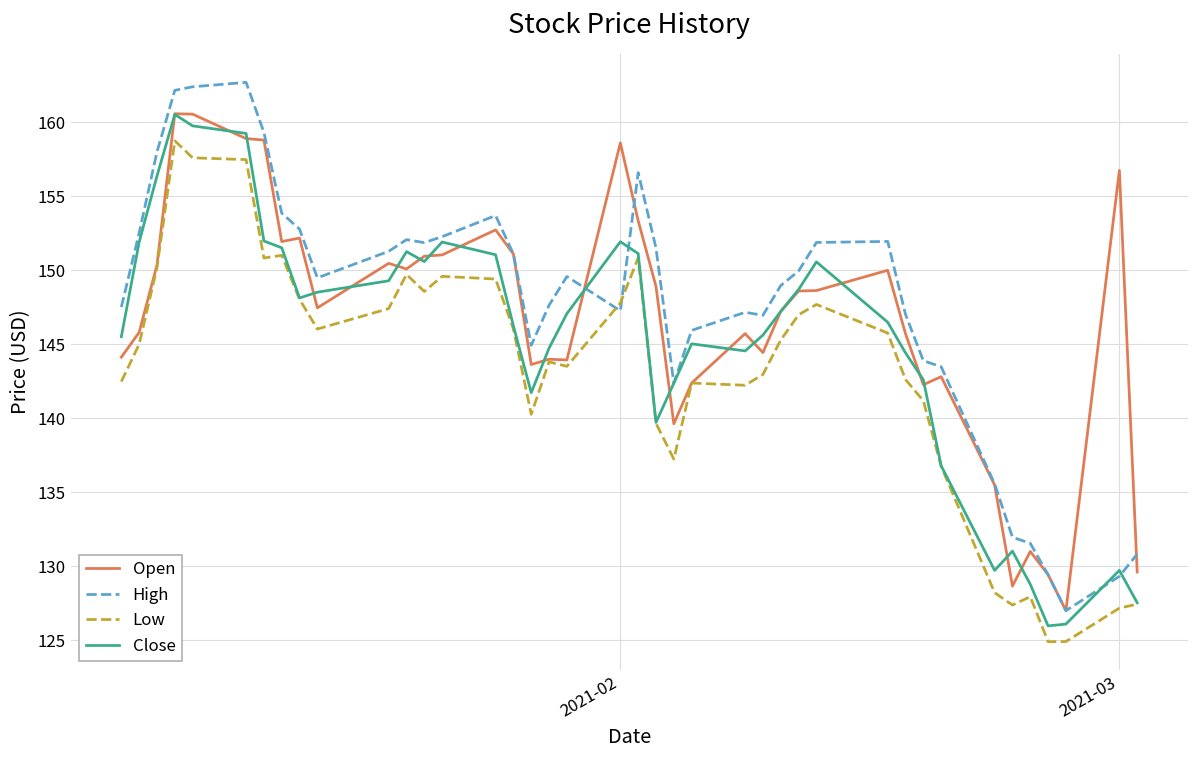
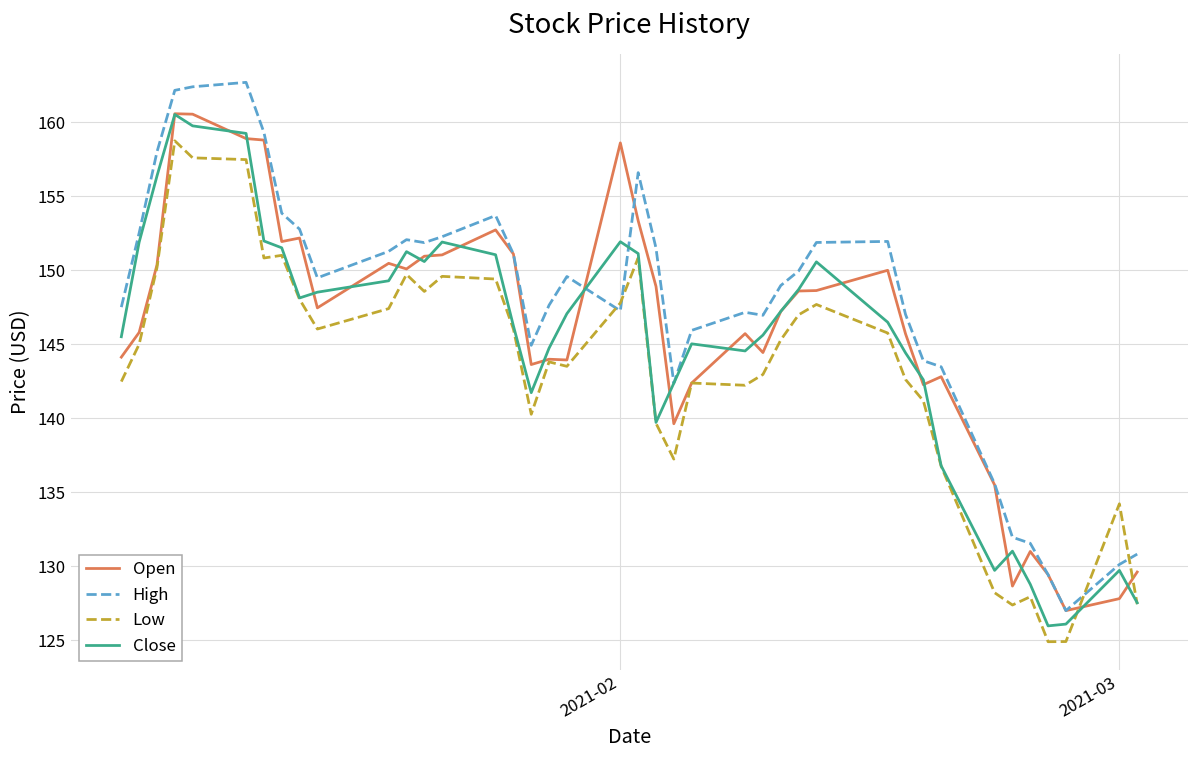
  {
    "Open": {
      "2021-02": 158.6,
-     "2021-03": 156.8
+     "2021-03": 127.8
    },
    "High": {
      "2021-02": 147.3,
-     "2021-03": 129.3
+     "2021-03": 130.1
    },
    "Low": {
      "2021-02": 147.8,
-     "2021-03": 127.2
+     "2021-03": 134.2
    },
    "Close": {
      "2021-02": 151.9,
      "2021-03": 129.7
    }
  }
